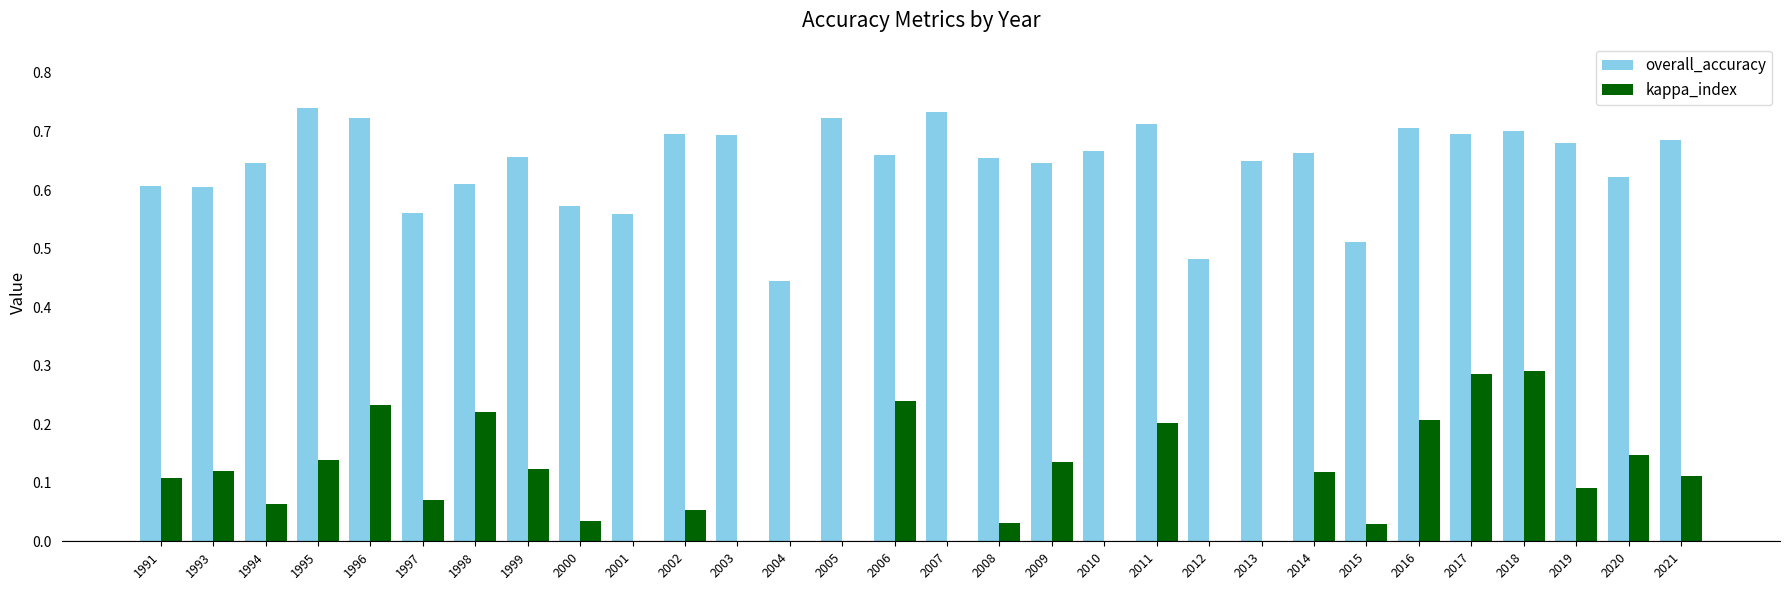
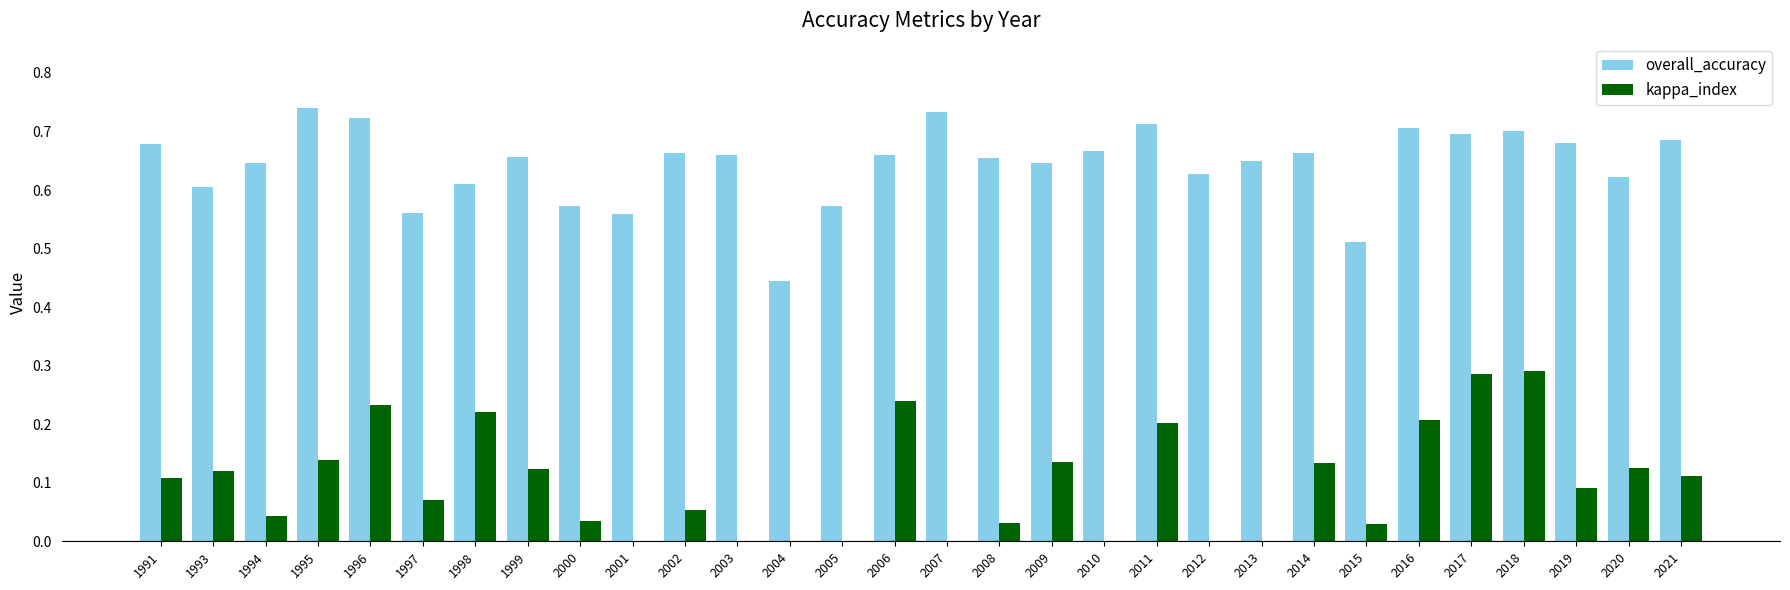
  {
    "overall_accuracy": {
-     "1991": 0.61,
+     "1991": 0.68,
      "1993": 0.60,
      "1994": 0.65,
      "1995": 0.74,
      "1996": 0.72,
      "1997": 0.56,
      "1998": 0.61,
      "1999": 0.66,
      "2000": 0.57,
      "2001": 0.56,
-     "2002": 0.70,
-     "2003": 0.69,
+     "2002": 0.66,
+     "2003": 0.66,
      "2004": 0.44,
-     "2005": 0.72,
+     "2005": 0.57,
      "2006": 0.66,
      "2007": 0.73,
      "2008": 0.65,
      "2009": 0.65,
      "2010": 0.67,
      "2011": 0.71,
-     "2012": 0.48,
+     "2012": 0.63,
      "2013": 0.65,
      "2014": 0.66,
      "2015": 0.51,
      "2016": 0.71,
      "2017": 0.70,
      "2018": 0.70,
      "2019": 0.68,
      "2020": 0.62,
      "2021": 0.69
    },
    "kappa_index": {
      "1991": 0.11,
      "1993": 0.12,
-     "1994": 0.06,
+     "1994": 0.04,
      "1995": 0.14,
      "1996": 0.23,
      "1997": 0.07,
      "1998": 0.22,
      "1999": 0.12,
      "2000": 0.03,
      "2001": 0.00,
      "2002": 0.05,
      "2003": 0.00,
      "2004": 0.00,
      "2005": 0.00,
      "2006": 0.24,
      "2007": 0.00,
      "2008": 0.03,
      "2009": 0.14,
      "2010": 0.00,
      "2011": 0.20,
      "2012": 0.00,
      "2013": 0.00,
-     "2014": 0.12,
+     "2014": 0.13,
      "2015": 0.03,
      "2016": 0.21,
      "2017": 0.29,
      "2018": 0.29,
      "2019": 0.09,
-     "2020": 0.15,
+     "2020": 0.13,
      "2021": 0.11
    }
  }
